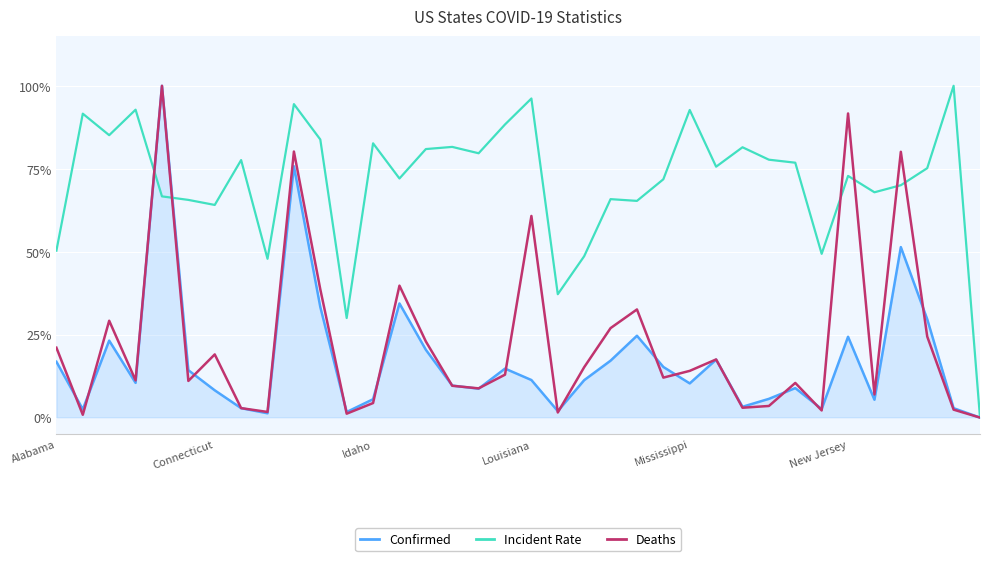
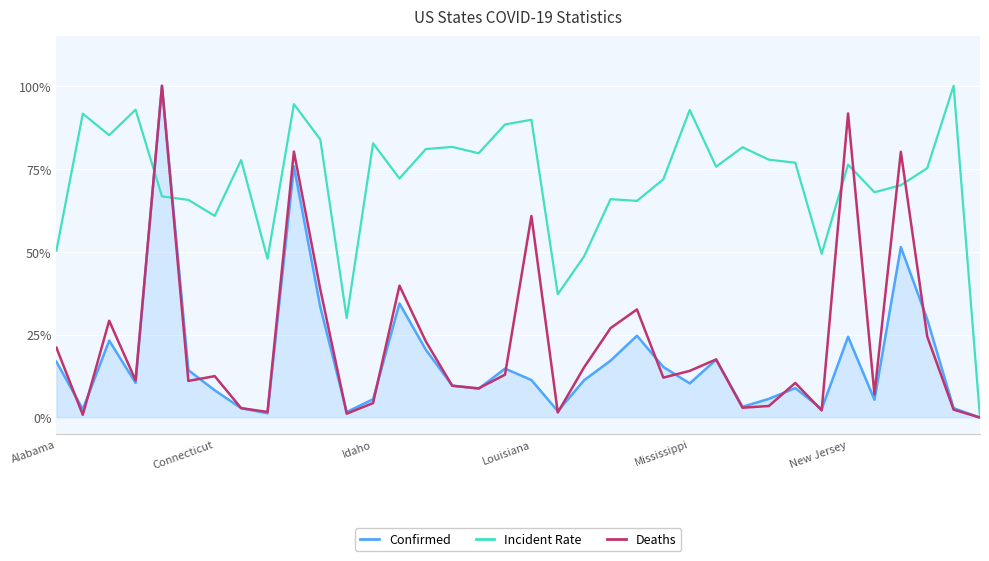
  {
    "Confirmed": {
      "Alabama": "17%",
      "Connecticut": "8%",
      "Idaho": "6%",
      "Louisiana": "11%",
      "Mississippi": "10%",
      "New Jersey": "24%"
    },
    "Incident Rate": {
      "Alabama": "50%",
-     "Connecticut": "64%",
+     "Connecticut": "61%",
      "Idaho": "83%",
-     "Louisiana": "96%",
+     "Louisiana": "90%",
      "Mississippi": "93%",
-     "New Jersey": "73%"
+     "New Jersey": "76%"
    },
    "Deaths": {
      "Alabama": "21%",
-     "Connecticut": "19%",
+     "Connecticut": "12%",
      "Idaho": "4%",
      "Louisiana": "61%",
      "Mississippi": "14%",
      "New Jersey": "92%"
    }
  }
